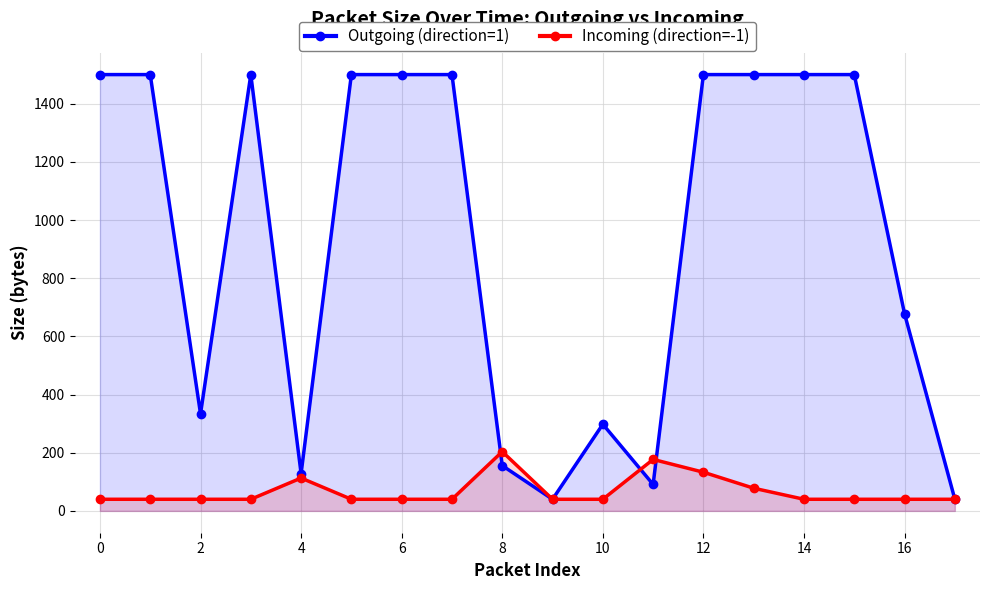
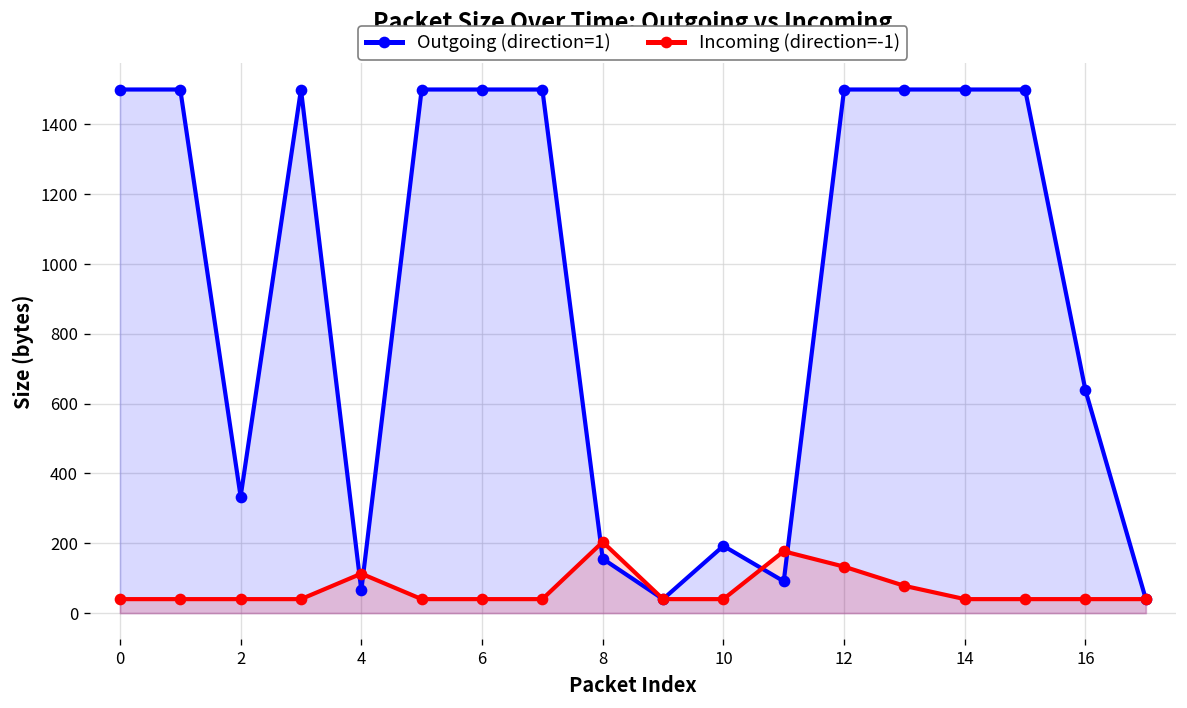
  {
    "Outgoing (direction=1)": {
      "0": 1500,
      "2": 330,
-     "4": 130,
+     "4": 70,
      "6": 1500,
      "8": 160,
-     "10": 300,
+     "10": 190,
      "12": 1500,
      "14": 1500,
-     "16": 680
+     "16": 640
    },
    "Incoming (direction=-1)": {
      "0": 40,
      "2": 40,
      "4": 110,
      "6": 40,
      "8": 200,
      "10": 40,
      "12": 130,
      "14": 40,
      "16": 40
    }
  }
